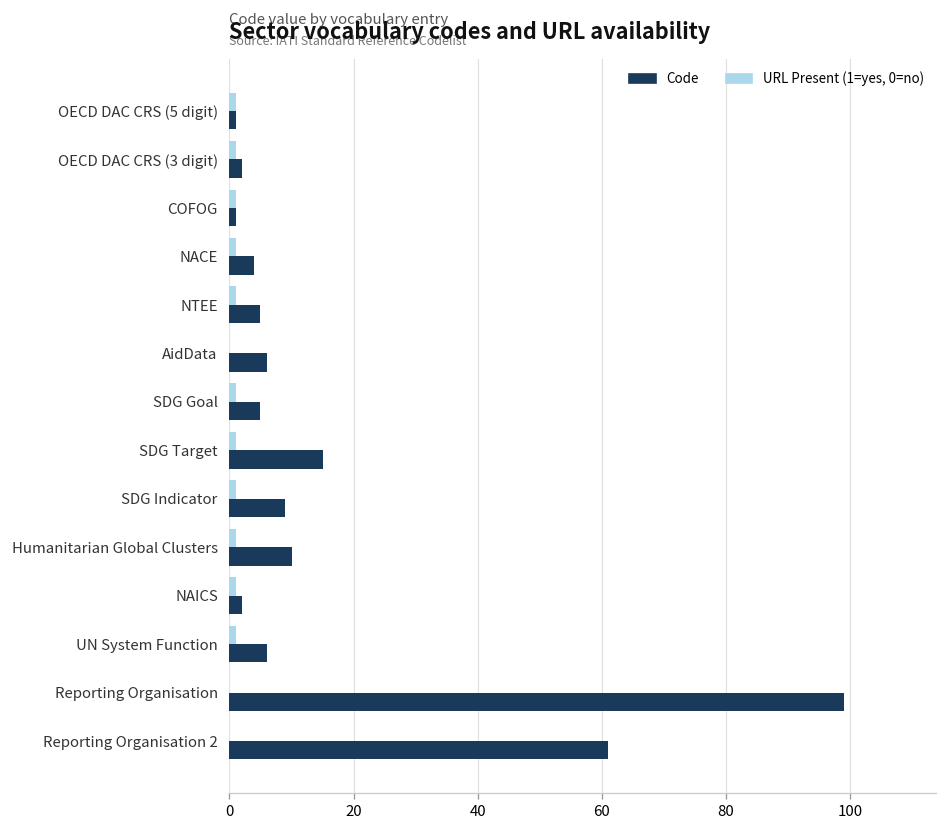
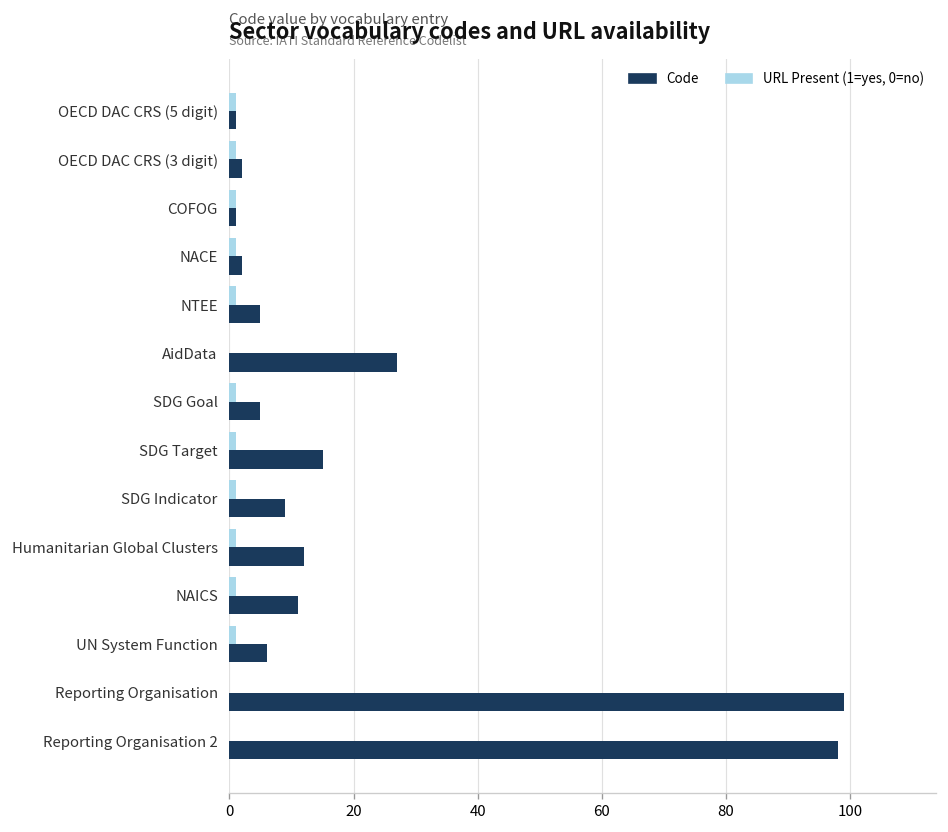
  {
    "Code": {
      "OECD DAC CRS (5 digit)": 1,
      "OECD DAC CRS (3 digit)": 2,
      "COFOG": 1,
-     "NACE": 4,
+     "NACE": 2,
      "NTEE": 5,
-     "AidData": 6,
+     "AidData": 27,
      "SDG Goal": 5,
      "SDG Target": 15,
      "SDG Indicator": 9,
-     "Humanitarian Global Clusters": 10,
-     "NAICS": 2,
+     "Humanitarian Global Clusters": 12,
+     "NAICS": 11,
      "UN System Function": 6,
      "Reporting Organisation": 99,
-     "Reporting Organisation 2": 61
+     "Reporting Organisation 2": 98
    }
  }
